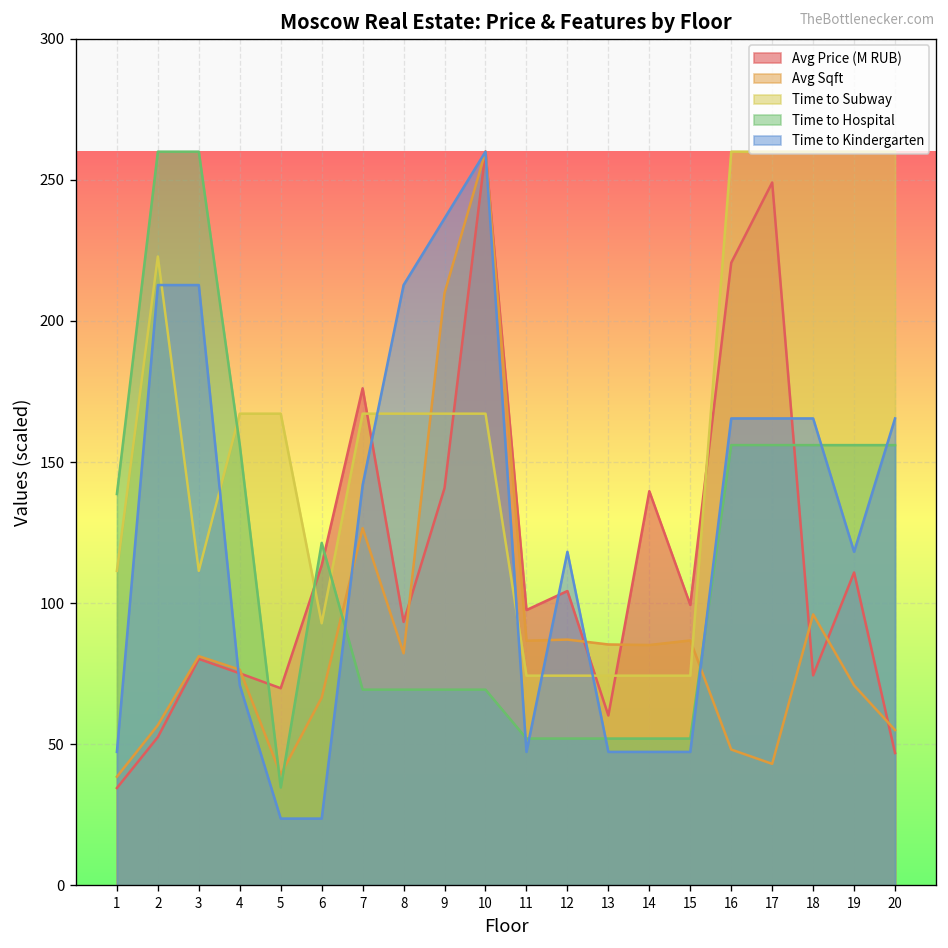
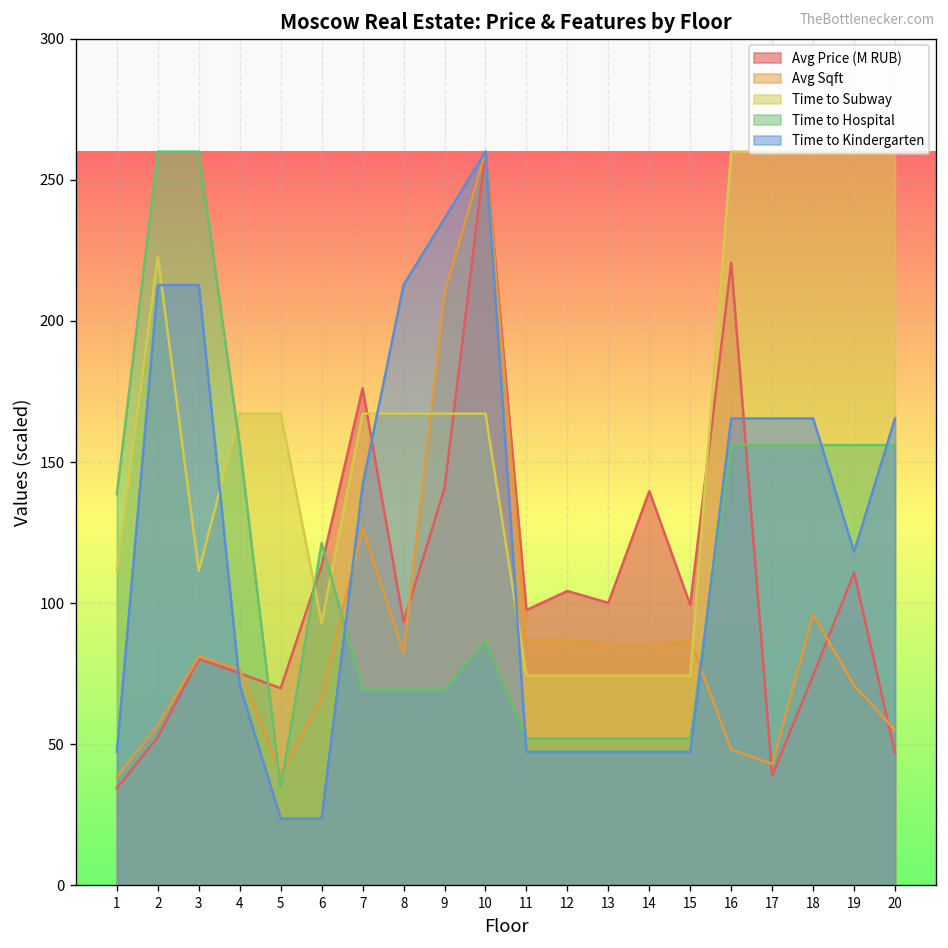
  {
    "Avg Price (M RUB)": {
      "1": 34,
      "2": 53,
      "4": 75,
      "5": 70,
      "6": 113,
      "7": 176,
      "8": 93,
      "9": 141,
      "11": 98,
      "12": 104,
-     "13": 60,
+     "13": 100,
      "14": 140,
      "15": 99,
      "16": 221,
-     "17": 249,
+     "17": 39,
      "18": 74,
      "19": 111,
      "20": 47
    },
    "Time to Hospital": {
      "1": 139,
      "2": 260,
      "3": 260,
      "4": 156,
      "5": 35,
      "6": 121,
      "7": 69,
      "8": 69,
      "9": 69,
-     "10": 69,
+     "10": 87,
      "11": 52,
      "12": 52,
      "13": 52,
      "14": 52,
      "15": 52,
      "16": 156,
      "17": 156,
      "18": 156,
      "19": 156,
      "20": 156
    },
    "Time to Kindergarten": {
      "1": 47,
      "2": 213,
      "3": 213,
      "4": 71,
      "5": 24,
      "6": 24,
      "7": 142,
      "8": 213,
      "9": 236,
      "11": 47,
-     "12": 118,
+     "12": 47,
      "13": 47,
      "14": 47,
      "15": 47,
      "16": 165,
      "17": 165,
      "18": 165,
      "19": 118,
      "20": 165
    }
  }
